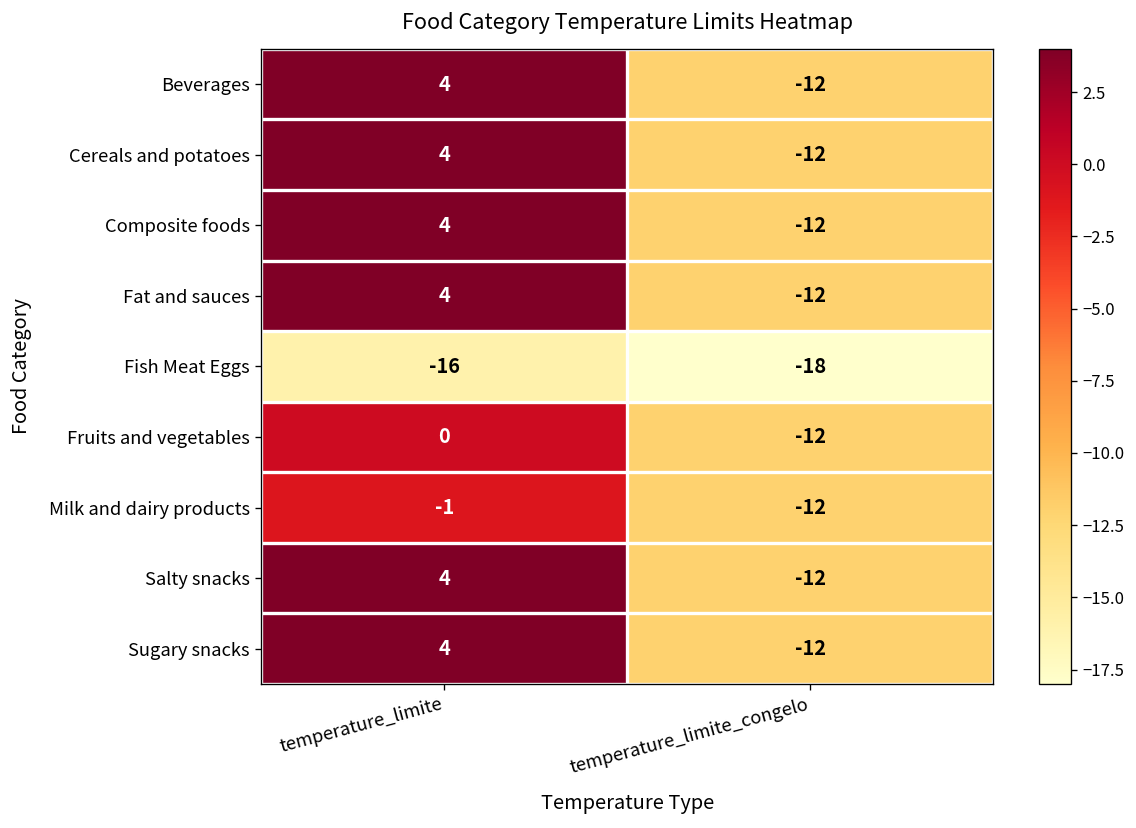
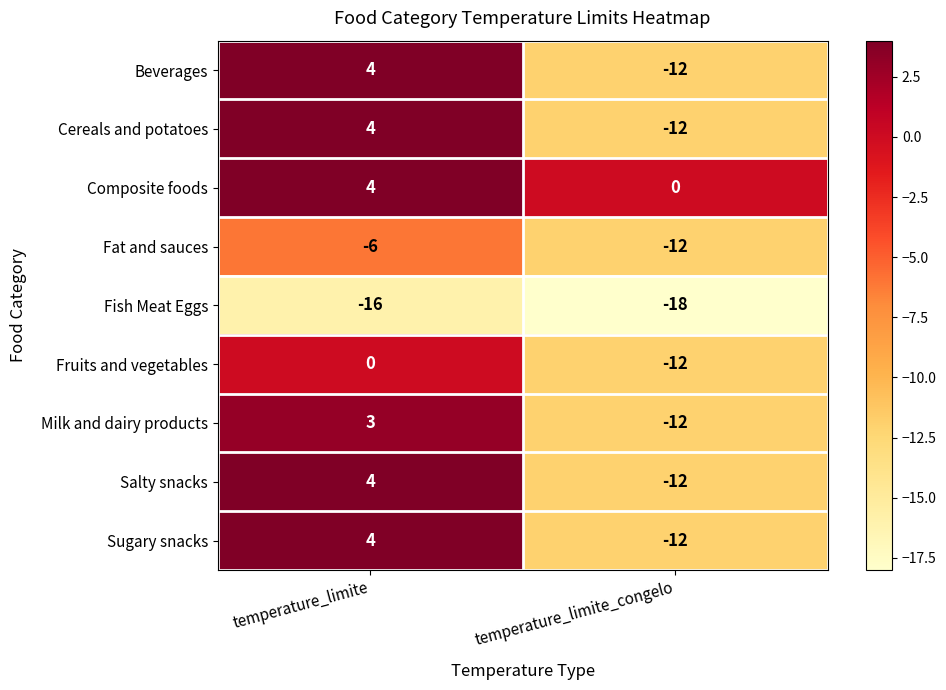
  {
    "Beverages": {
      "temperature_limite": 4,
      "temperature_limite_congelo": -12
    },
    "Cereals and potatoes": {
      "temperature_limite": 4,
      "temperature_limite_congelo": -12
    },
    "Composite foods": {
      "temperature_limite": 4,
-     "temperature_limite_congelo": -12
+     "temperature_limite_congelo": 0
    },
    "Fat and sauces": {
-     "temperature_limite": 4,
+     "temperature_limite": -6,
      "temperature_limite_congelo": -12
    },
    "Fish Meat Eggs": {
      "temperature_limite": -16,
      "temperature_limite_congelo": -18
    },
    "Fruits and vegetables": {
      "temperature_limite": 0,
      "temperature_limite_congelo": -12
    },
    "Milk and dairy products": {
-     "temperature_limite": -1,
+     "temperature_limite": 3,
      "temperature_limite_congelo": -12
    },
    "Salty snacks": {
      "temperature_limite": 4,
      "temperature_limite_congelo": -12
    },
    "Sugary snacks": {
      "temperature_limite": 4,
      "temperature_limite_congelo": -12
    }
  }
